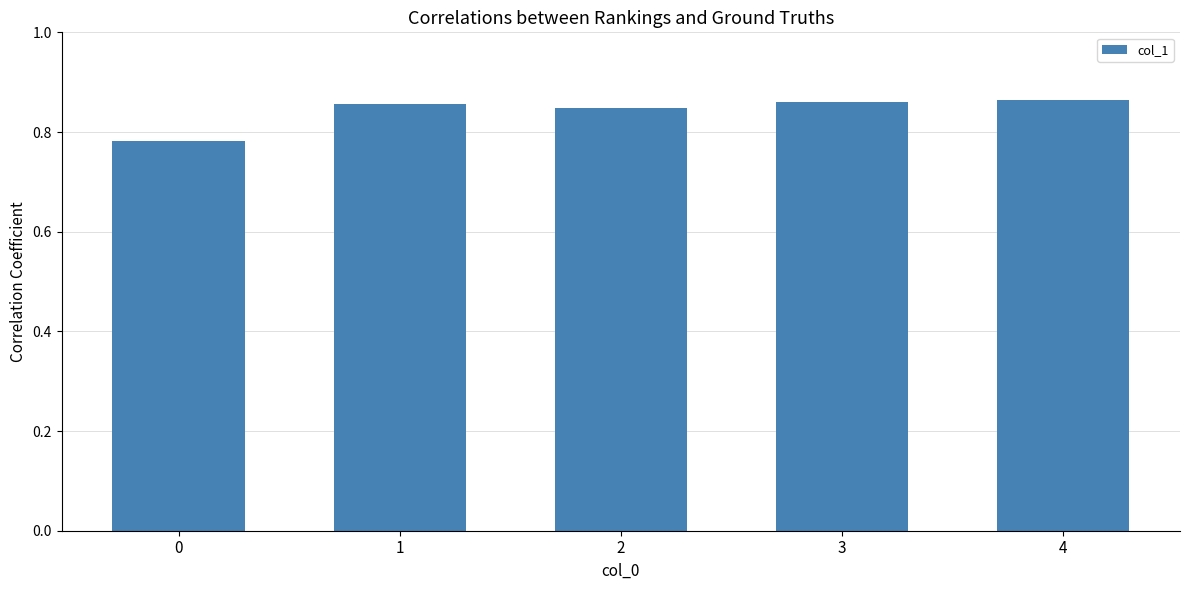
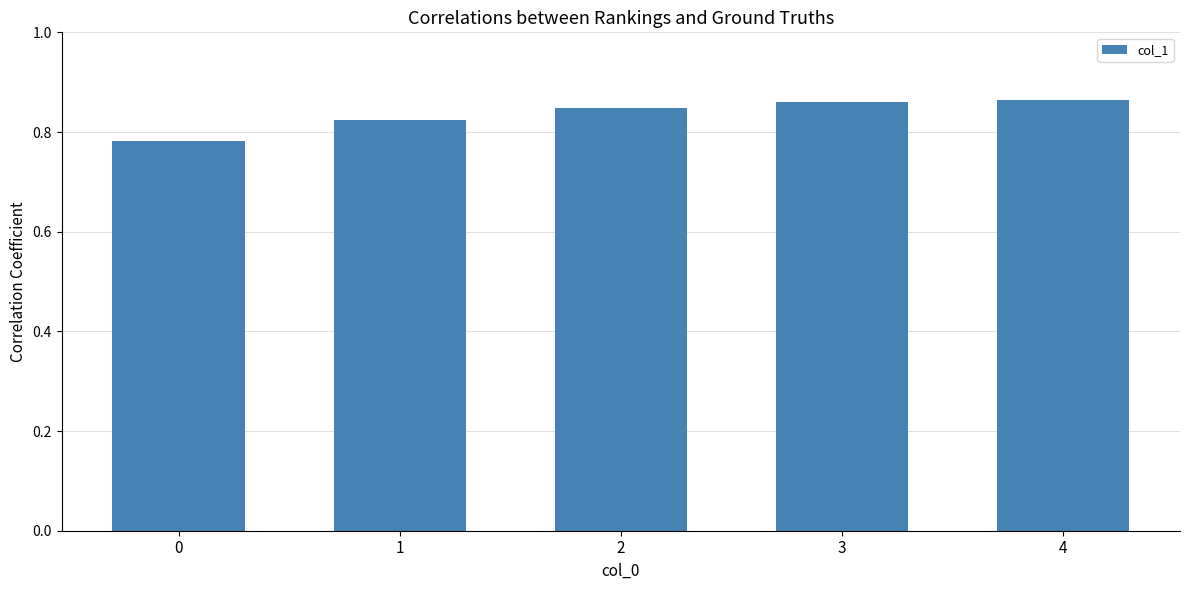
  {
    "0": 0.78,
-   "1": 0.86,
+   "1": 0.82,
    "2": 0.85,
    "3": 0.86,
    "4": 0.86
  }
